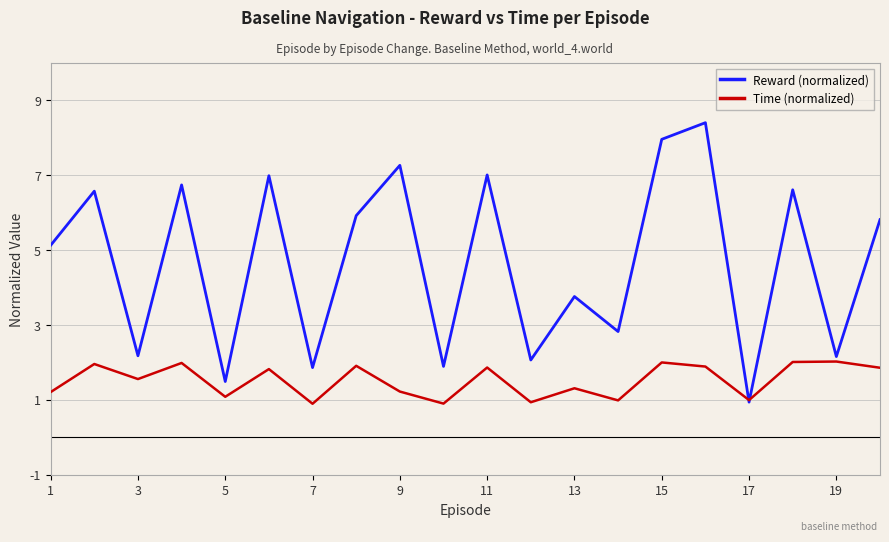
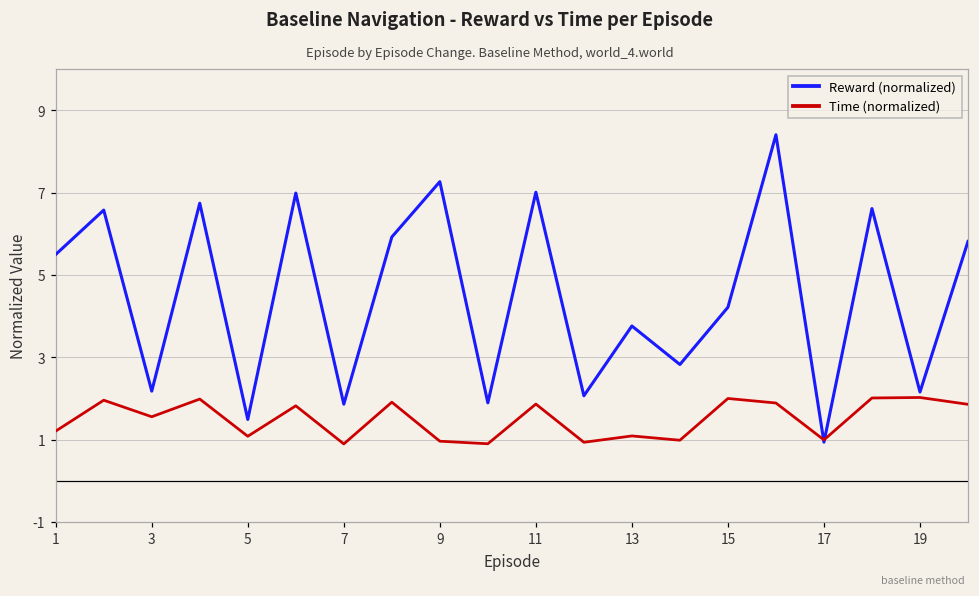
  {
    "Reward (normalized)": {
-     "1": 5.1,
+     "1": 5.5,
      "3": 2.2,
      "5": 1.5,
      "7": 1.9,
      "9": 7.3,
      "11": 7.0,
      "13": 3.8,
-     "15": 8.0,
+     "15": 4.2,
      "19": 2.2
    },
    "Time (normalized)": {
      "1": 1.2,
      "3": 1.6,
      "5": 1.1,
      "7": 0.9,
-     "9": 1.2,
+     "9": 1.0,
      "11": 1.9,
-     "13": 1.3,
+     "13": 1.1,
      "15": 2.0,
      "19": 2.0
    }
  }
